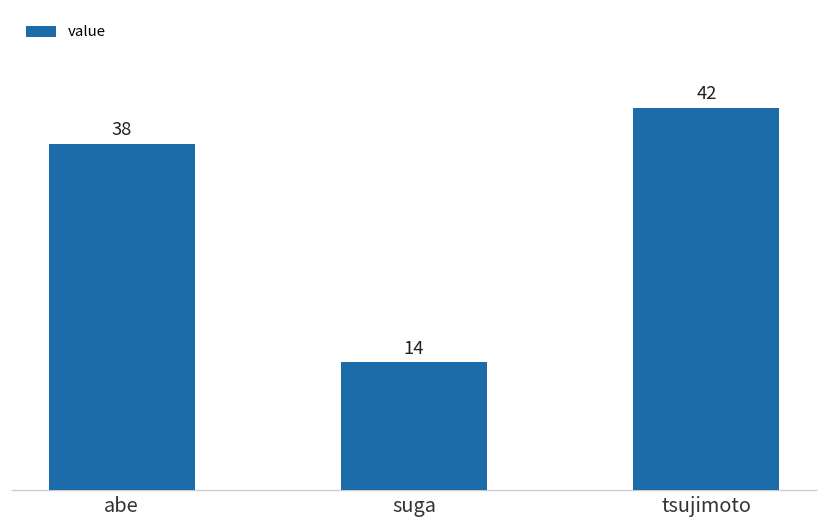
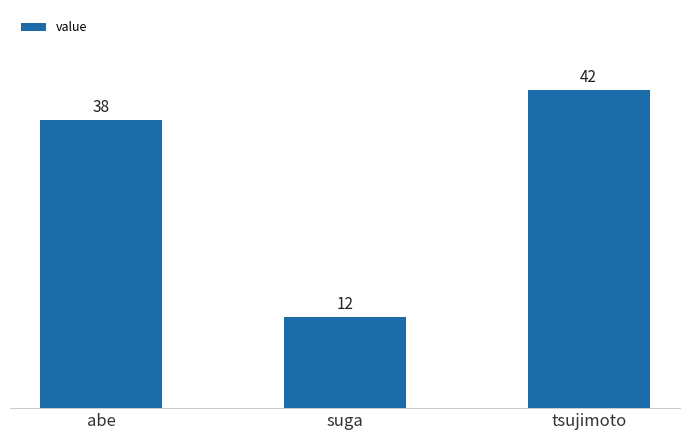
  {
    "abe": 38,
-   "suga": 14,
+   "suga": 12,
    "tsujimoto": 42
  }
